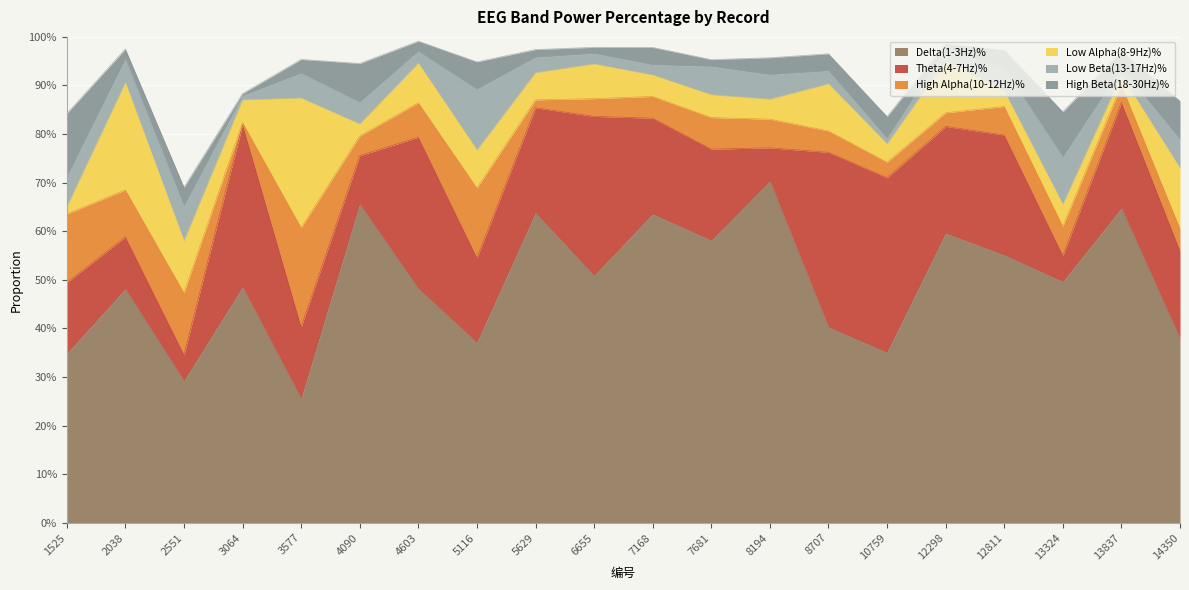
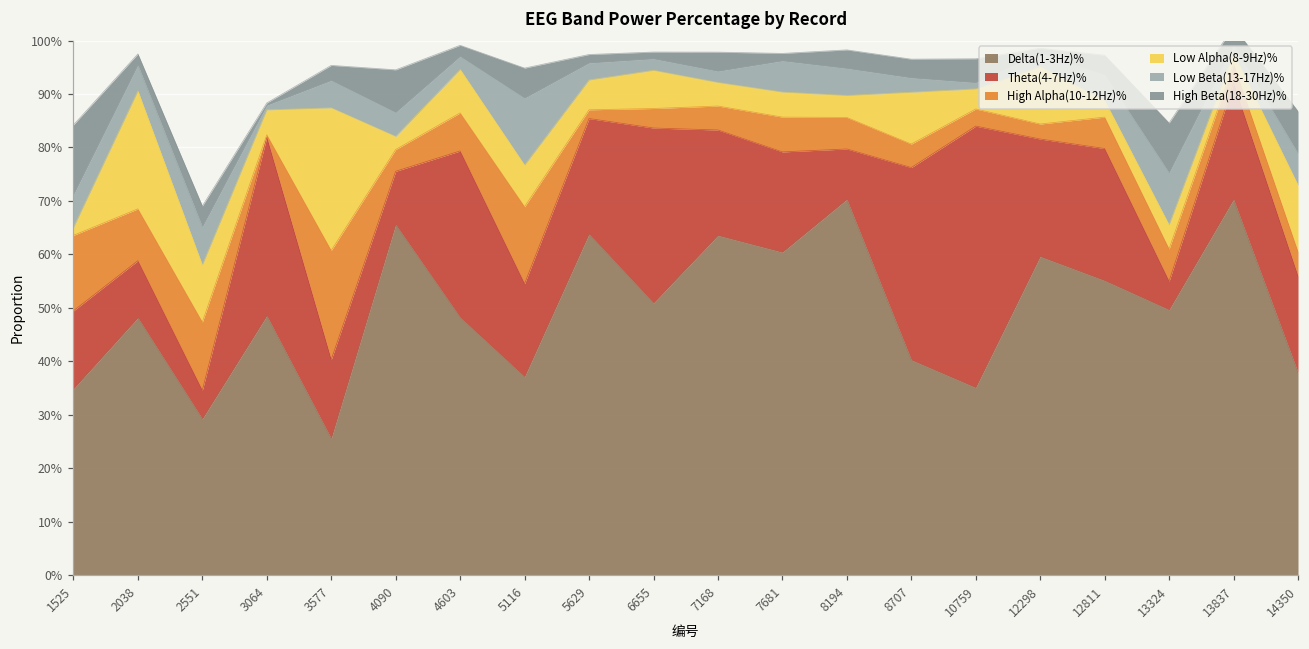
  {
    "Delta(1-3Hz)%": {
      "1525": "35%",
      "2038": "48%",
      "2551": "29%",
      "3064": "48%",
      "3577": "26%",
      "4090": "66%",
      "4603": "48%",
      "5116": "37%",
      "5629": "64%",
      "6655": "51%",
      "7168": "64%",
-     "7681": "58%",
+     "7681": "60%",
      "8194": "70%",
      "8707": "40%",
      "10759": "35%",
      "12298": "60%",
      "12811": "55%",
      "13324": "50%",
-     "13837": "65%",
+     "13837": "70%",
      "14350": "38%"
    },
    "Theta(4-7Hz)%": {
      "1525": "15%",
      "2038": "11%",
      "2551": "5%",
      "3577": "15%",
      "4090": "10%",
      "4603": "31%",
      "5116": "17%",
      "5629": "22%",
      "6655": "33%",
      "7168": "20%",
      "7681": "19%",
-     "8194": "7%",
+     "8194": "9%",
      "8707": "36%",
-     "10759": "36%",
+     "10759": "49%",
      "12298": "22%",
      "12811": "25%",
      "13324": "5%",
      "14350": "18%"
    },
    "High Alpha(10-12Hz)%": {
      "1525": "14%",
      "2038": "10%",
      "2551": "13%",
      "3577": "20%",
      "4090": "4%",
      "4603": "7%",
      "5116": "14%",
      "5629": "2%",
      "6655": "4%",
      "7168": "4%",
      "7681": "7%",
      "8194": "6%",
      "8707": "4%",
      "10759": "3%",
      "12298": "3%",
      "12811": "6%",
      "13324": "6%",
      "14350": "5%"
    },
    "Low Alpha(8-9Hz)%": {
      "1525": "1%",
      "2038": "22%",
      "2551": "11%",
      "3064": "5%",
      "3577": "27%",
      "4090": "2%",
      "4603": "8%",
      "5116": "8%",
      "5629": "6%",
      "6655": "7%",
      "7168": "4%",
      "7681": "5%",
      "8194": "4%",
      "8707": "10%",
      "10759": "4%",
      "13324": "4%",
      "14350": "12%"
    }
  }
